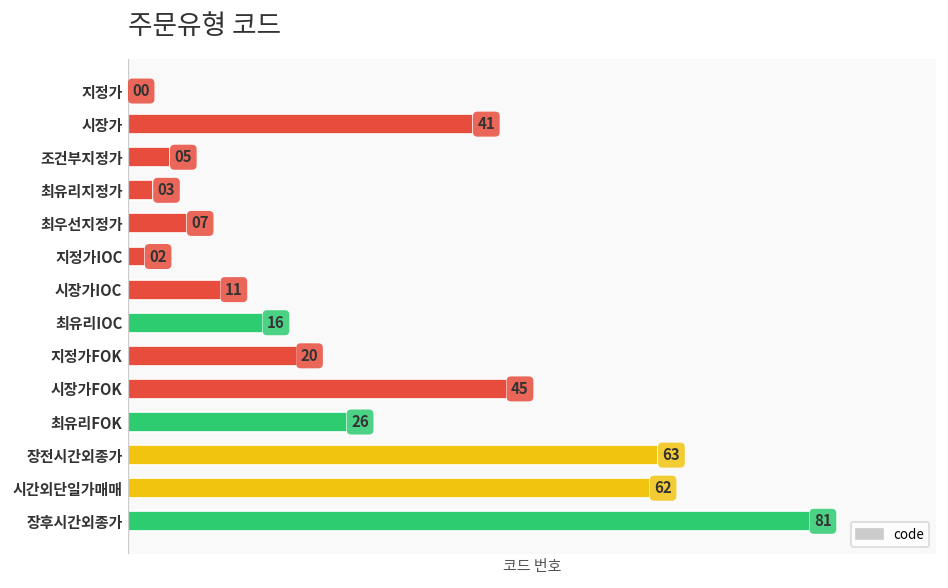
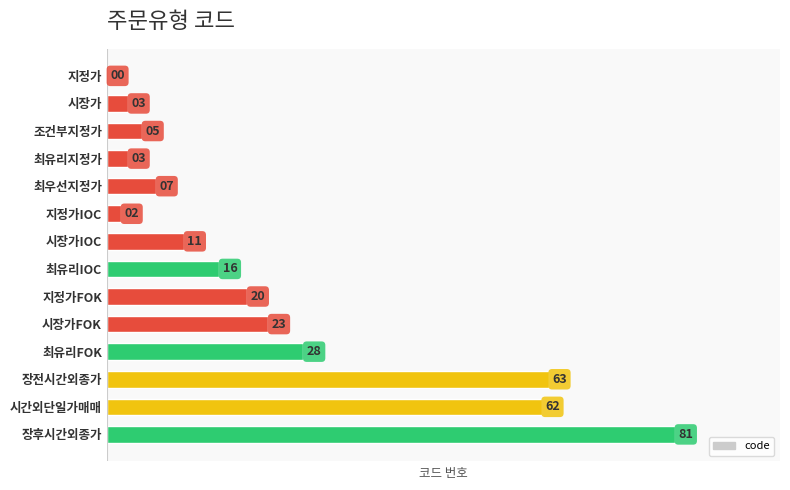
  {
-   "시장가": "41",
-   "시장가FOK": "45",
-   "최유리FOK": "26"
+   "시장가": "03",
+   "시장가FOK": "23",
+   "최유리FOK": "28"
  }
